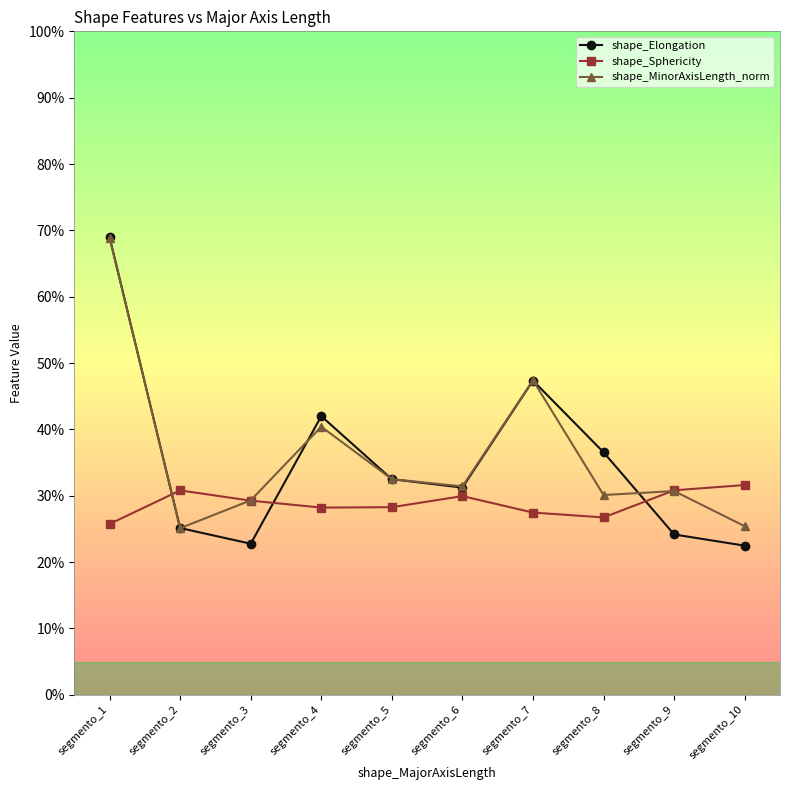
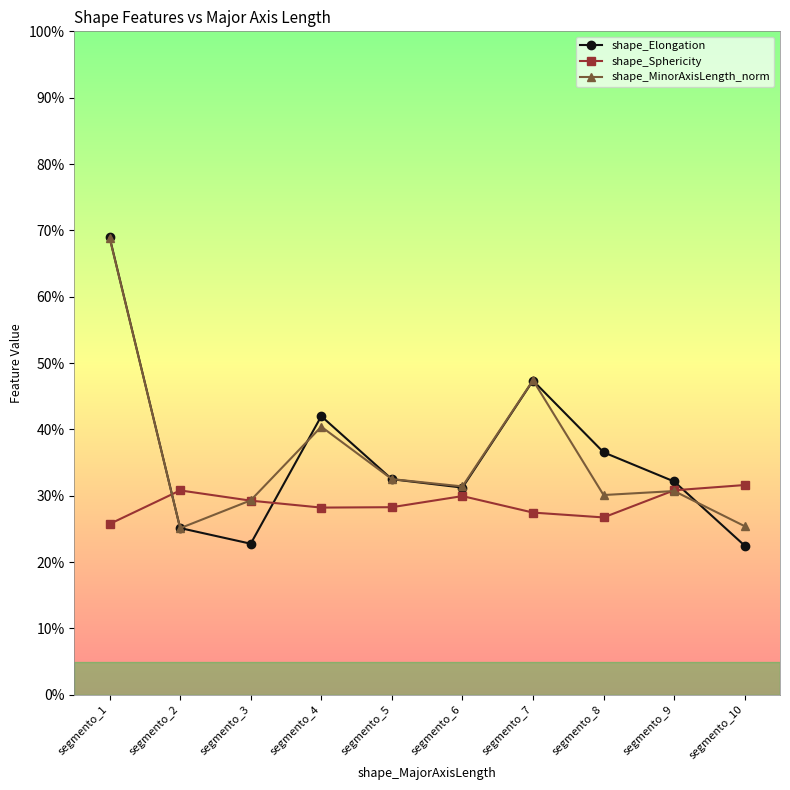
  {
    "shape_Elongation": {
      "segmento_3": "23%",
      "segmento_4": "42%",
      "segmento_8": "37%",
-     "segmento_9": "24%",
+     "segmento_9": "32%",
      "segmento_10": "22%"
    }
  }
